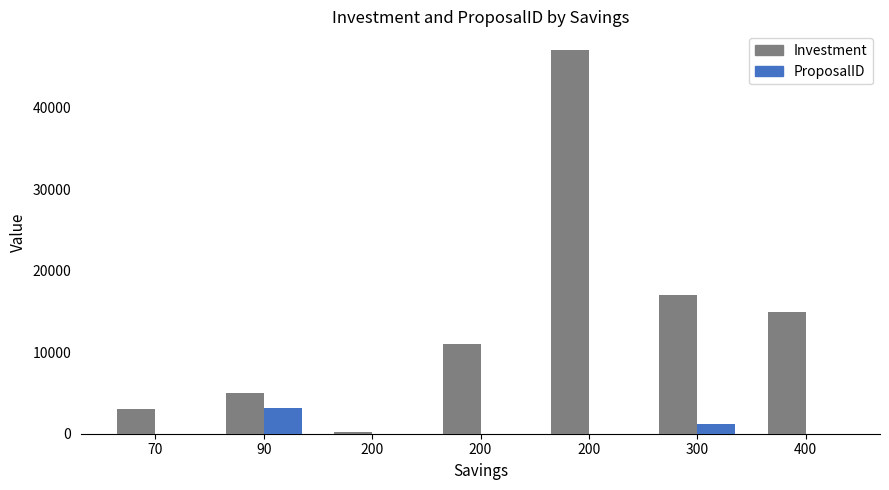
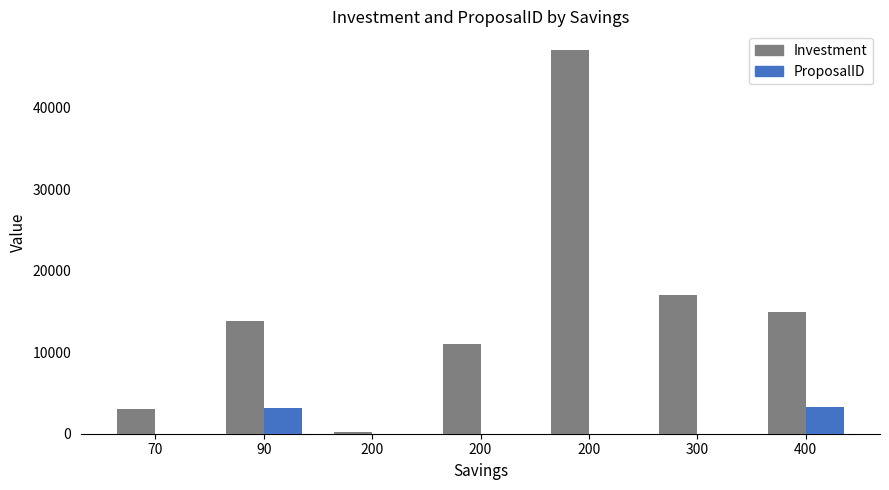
  {
    "Investment": {
      "70": 3000,
-     "90": 5000,
+     "90": 14000,
      "300": 17000,
      "400": 15000
    },
    "ProposalID": {
      "90": 3000,
-     "300": 1000,
-     "400": 0
+     "300": 0,
+     "400": 3000
    }
  }
